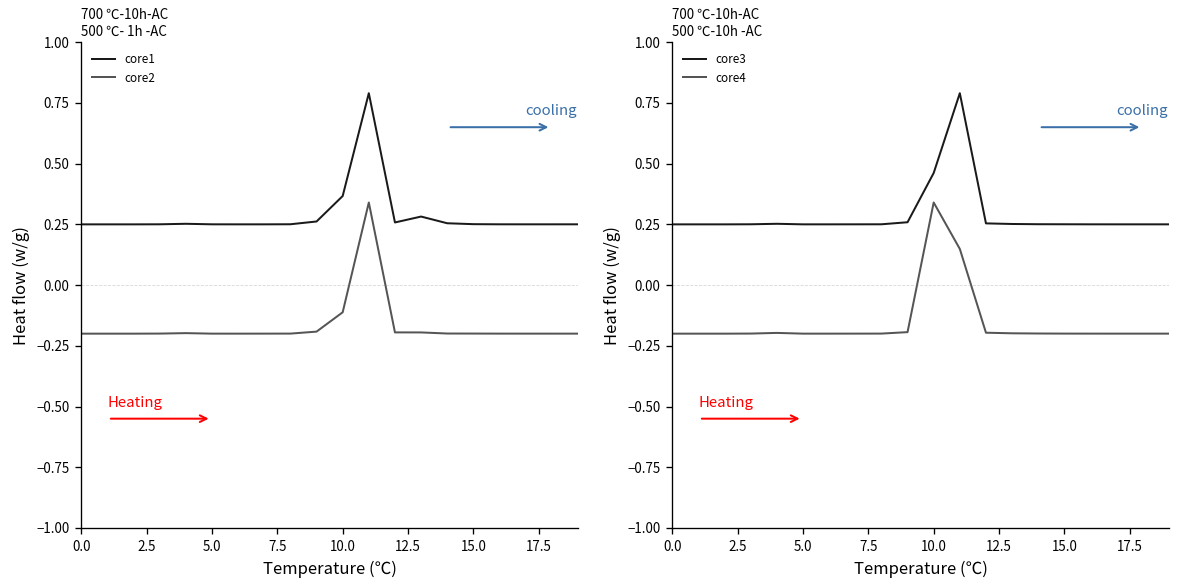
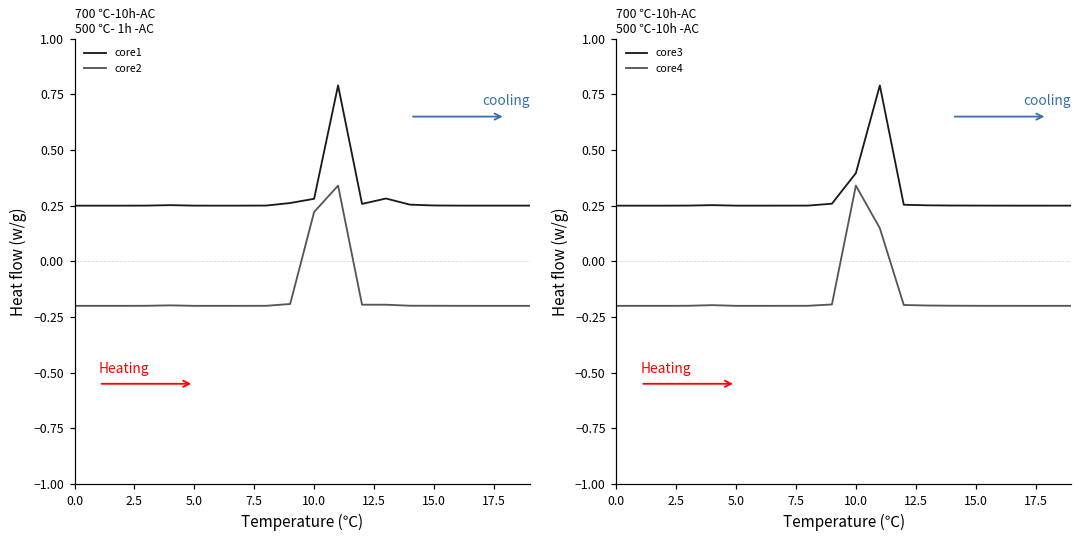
  {
    "700 ℃-10h-AC 500 ℃- 1h -AC": {
      "core1": {
        "0.0": 0.25,
        "5.0": 0.25,
-       "10.0": 0.37,
+       "10.0": 0.28,
        "15.0": 0.25
      },
      "core2": {
        "0.0": -0.20,
        "5.0": -0.20,
-       "10.0": -0.11,
+       "10.0": 0.22,
        "15.0": -0.20
      }
    },
    "700 ℃-10h-AC 500 ℃-10h -AC": {
      "core3": {
        "0.0": 0.25,
        "5.0": 0.25,
-       "10.0": 0.46,
+       "10.0": 0.40,
        "15.0": 0.25
      },
      "core4": {
        "0.0": -0.20,
        "5.0": -0.20,
        "10.0": 0.34,
        "15.0": -0.20
      }
    }
  }
